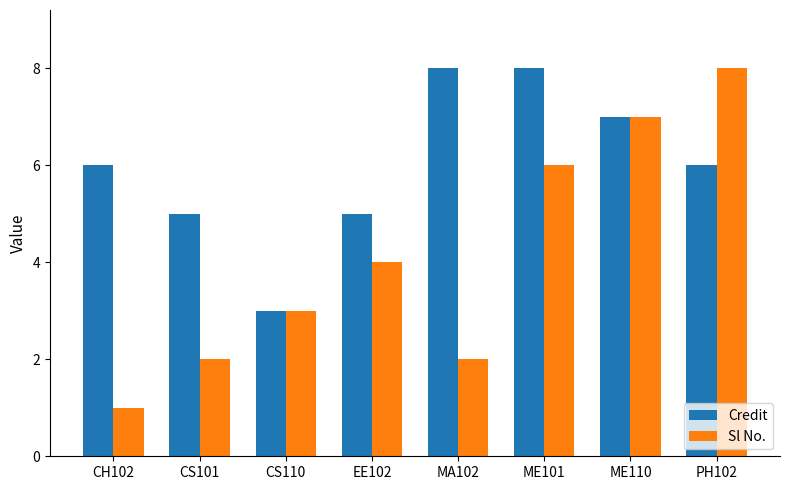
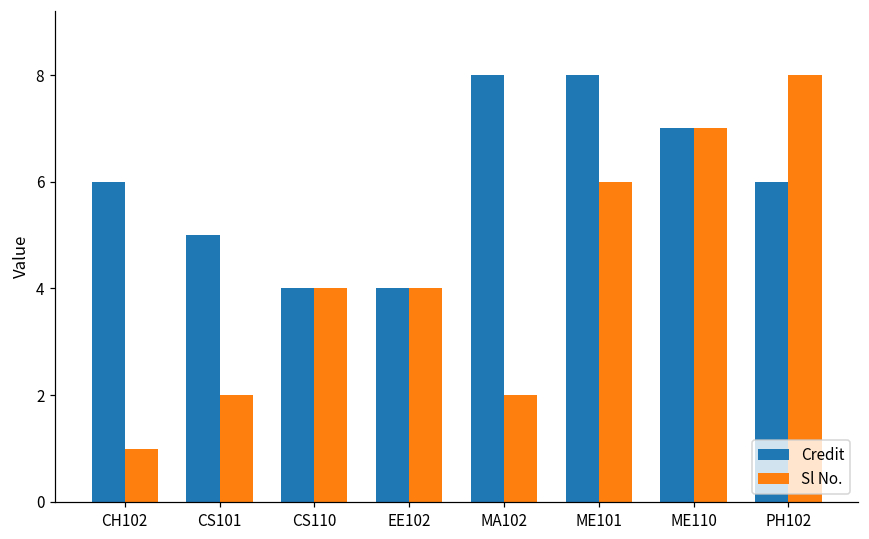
  {
    "Credit": {
      "CH102": 6,
      "CS101": 5,
-     "CS110": 3,
-     "EE102": 5,
+     "CS110": 4,
+     "EE102": 4,
      "MA102": 8,
      "ME101": 8,
      "ME110": 7,
      "PH102": 6
    },
    "Sl No.": {
      "CH102": 1,
      "CS101": 2,
-     "CS110": 3,
+     "CS110": 4,
      "EE102": 4,
      "MA102": 2,
      "ME101": 6,
      "ME110": 7,
      "PH102": 8
    }
  }
